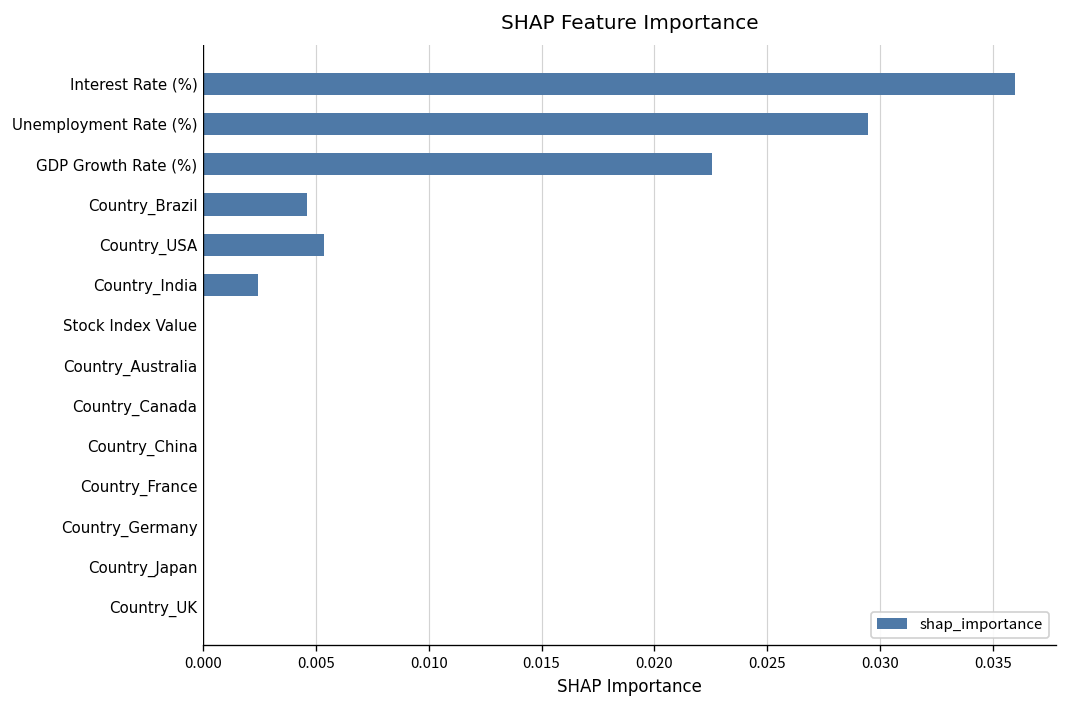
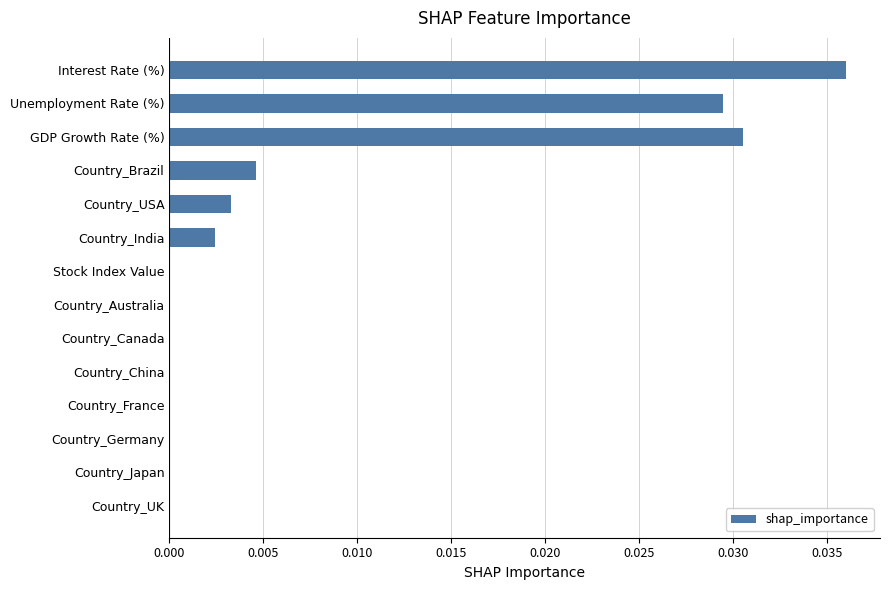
  {
    "Interest Rate (%)": 0.0360,
    "Unemployment Rate (%)": 0.0295,
-   "GDP Growth Rate (%)": 0.0226,
+   "GDP Growth Rate (%)": 0.0305,
    "Country_Brazil": 0.0046,
-   "Country_USA": 0.0053,
+   "Country_USA": 0.0033,
    "Country_India": 0.0024,
    "Stock Index Value": 0.0000,
    "Country_Australia": 0.0000,
    "Country_Canada": 0.0000,
    "Country_China": 0.0000,
    "Country_France": 0.0000,
    "Country_Germany": 0.0000,
    "Country_Japan": 0.0000,
    "Country_UK": 0.0000
  }
